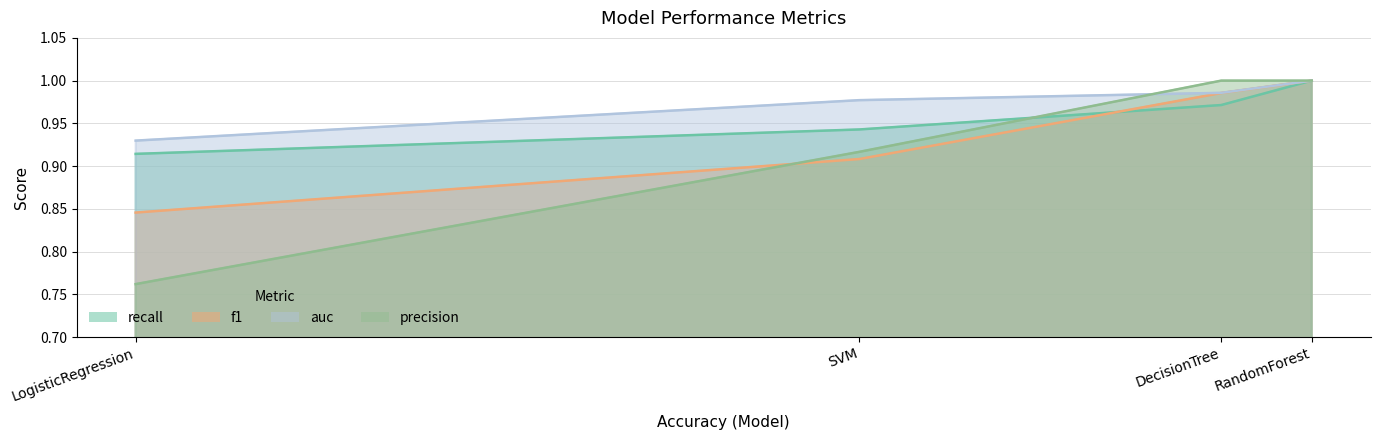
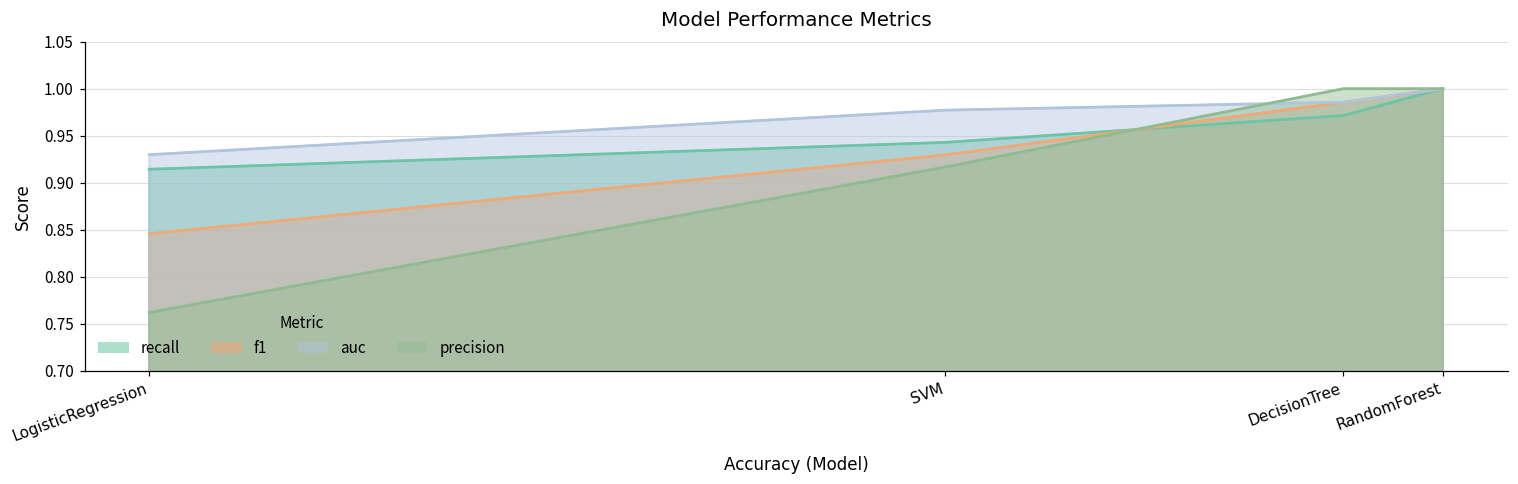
  {
    "f1": {
      "LogisticRegression": 0.85,
-     "SVM": 0.91
+     "SVM": 0.93
    }
  }
